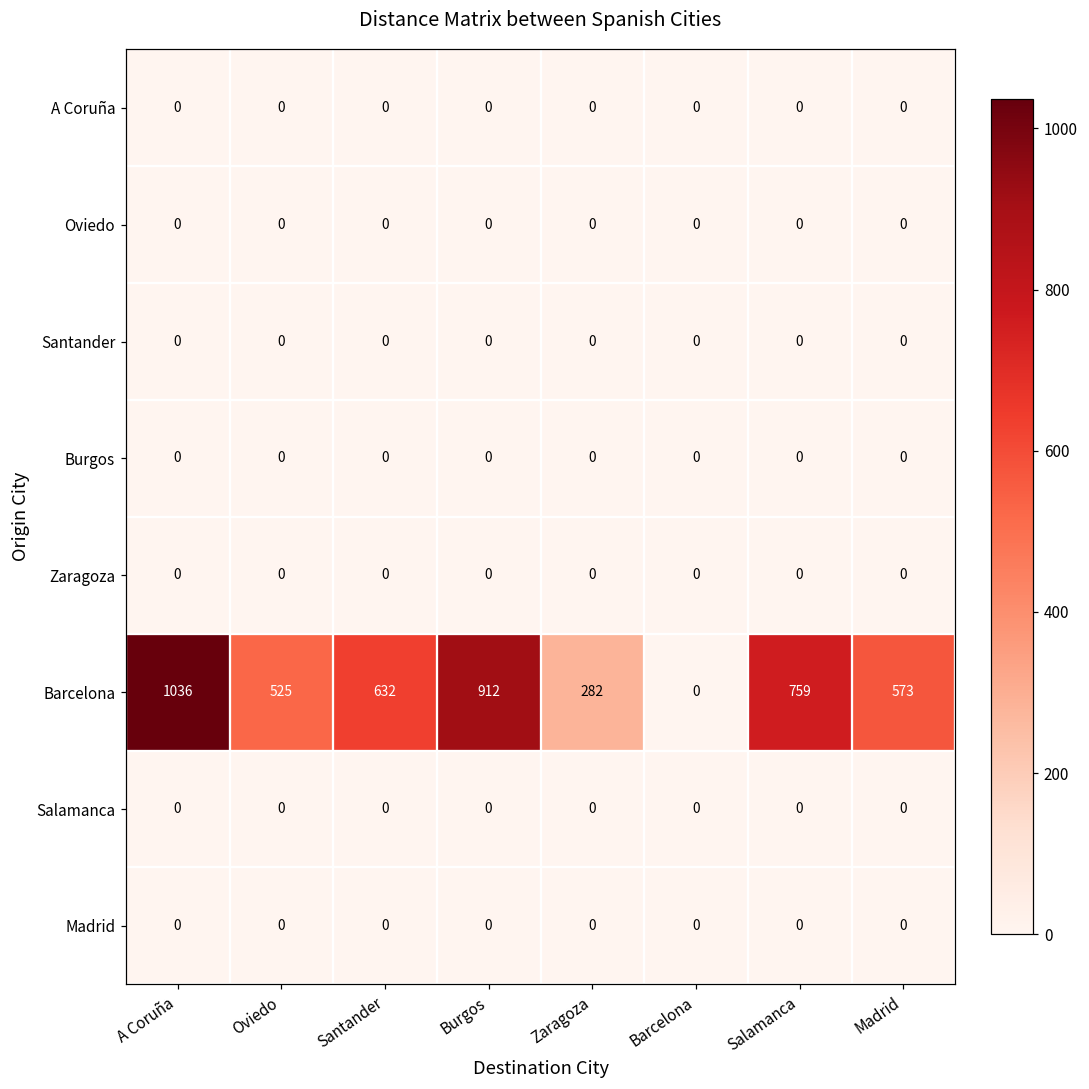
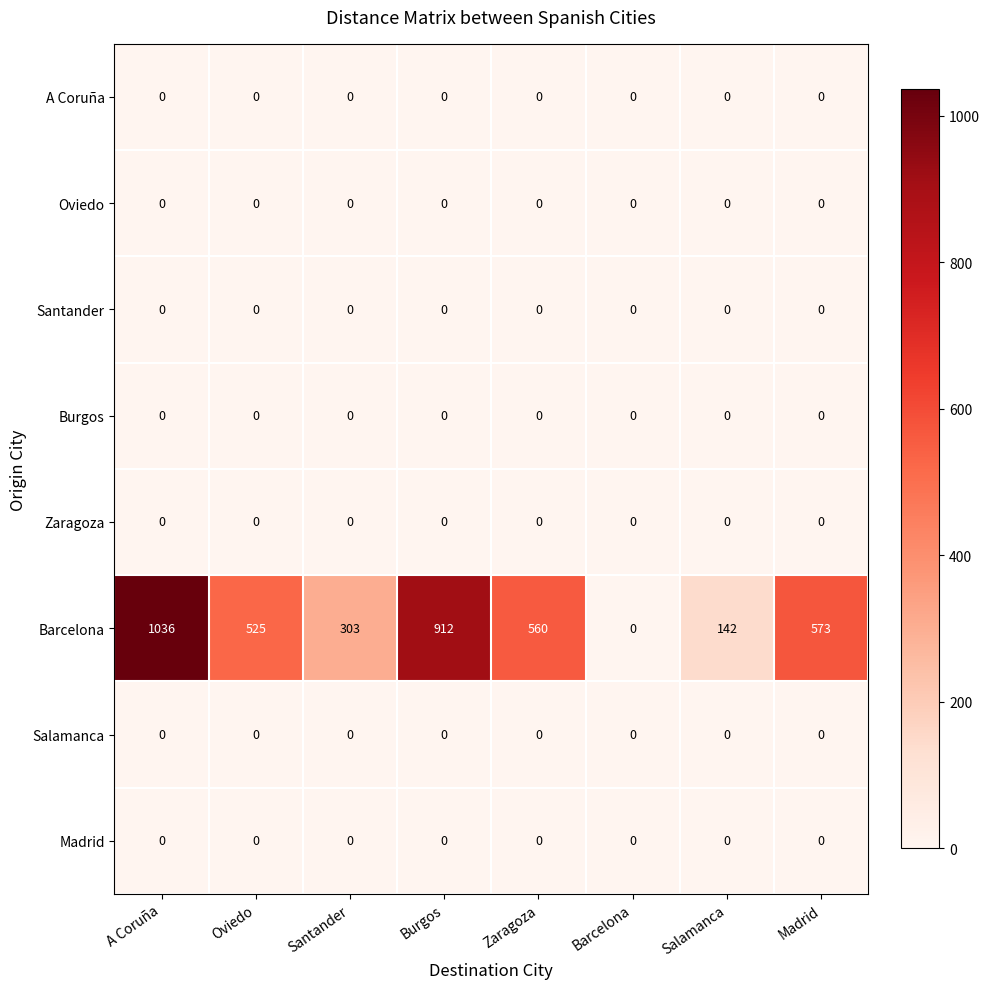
  {
    "A Coruña": {
      "A Coruña": 0,
      "Oviedo": 0,
      "Santander": 0,
      "Burgos": 0,
      "Zaragoza": 0,
      "Barcelona": 0,
      "Salamanca": 0,
      "Madrid": 0
    },
    "Oviedo": {
      "A Coruña": 0,
      "Oviedo": 0,
      "Santander": 0,
      "Burgos": 0,
      "Zaragoza": 0,
      "Barcelona": 0,
      "Salamanca": 0,
      "Madrid": 0
    },
    "Santander": {
      "A Coruña": 0,
      "Oviedo": 0,
      "Santander": 0,
      "Burgos": 0,
      "Zaragoza": 0,
      "Barcelona": 0,
      "Salamanca": 0,
      "Madrid": 0
    },
    "Burgos": {
      "A Coruña": 0,
      "Oviedo": 0,
      "Santander": 0,
      "Burgos": 0,
      "Zaragoza": 0,
      "Barcelona": 0,
      "Salamanca": 0,
      "Madrid": 0
    },
    "Zaragoza": {
      "A Coruña": 0,
      "Oviedo": 0,
      "Santander": 0,
      "Burgos": 0,
      "Zaragoza": 0,
      "Barcelona": 0,
      "Salamanca": 0,
      "Madrid": 0
    },
    "Barcelona": {
      "A Coruña": 1036,
      "Oviedo": 525,
-     "Santander": 632,
+     "Santander": 303,
      "Burgos": 912,
-     "Zaragoza": 282,
+     "Zaragoza": 560,
      "Barcelona": 0,
-     "Salamanca": 759,
+     "Salamanca": 142,
      "Madrid": 573
    },
    "Salamanca": {
      "A Coruña": 0,
      "Oviedo": 0,
      "Santander": 0,
      "Burgos": 0,
      "Zaragoza": 0,
      "Barcelona": 0,
      "Salamanca": 0,
      "Madrid": 0
    },
    "Madrid": {
      "A Coruña": 0,
      "Oviedo": 0,
      "Santander": 0,
      "Burgos": 0,
      "Zaragoza": 0,
      "Barcelona": 0,
      "Salamanca": 0,
      "Madrid": 0
    }
  }
